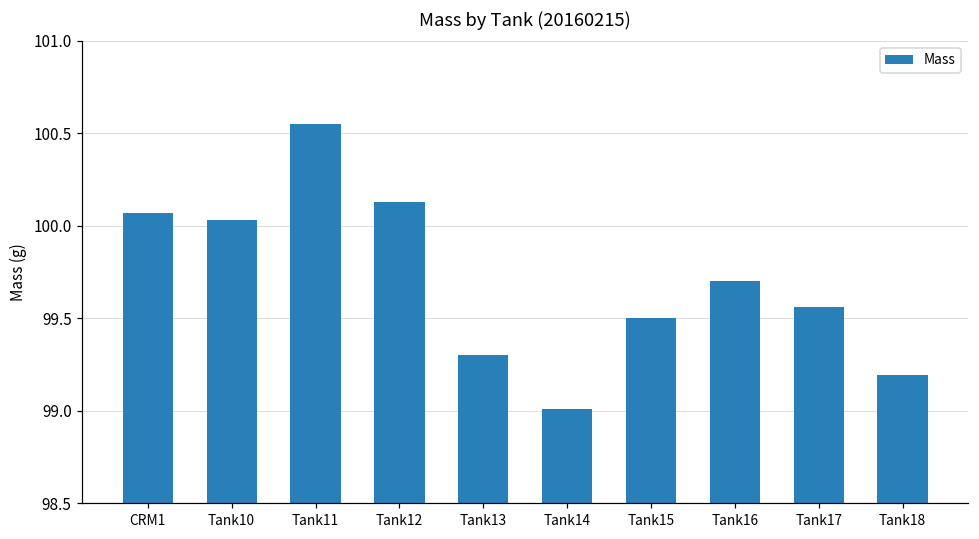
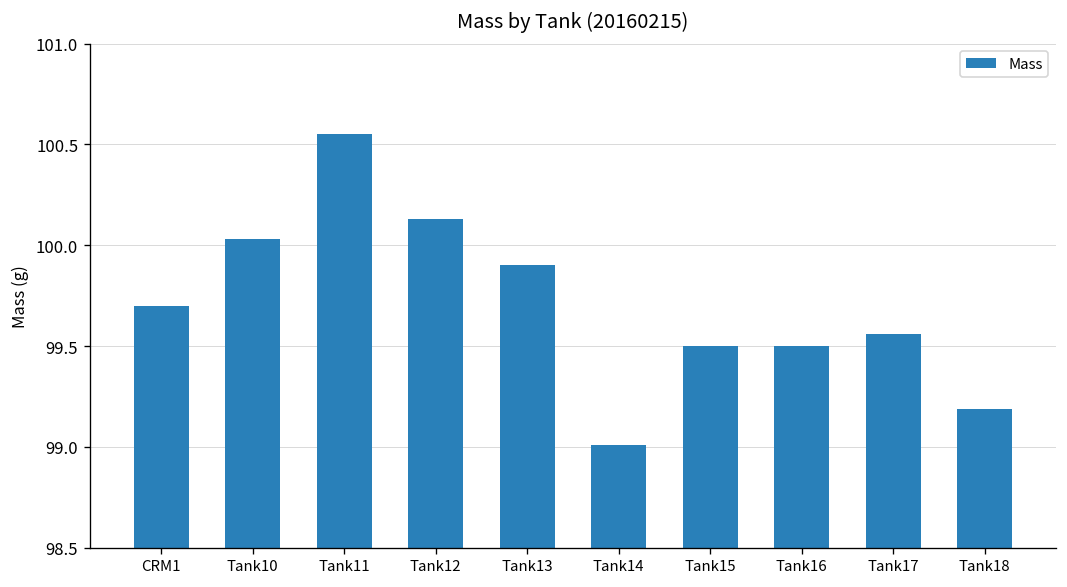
  {
-   "CRM1": 100.07,
+   "CRM1": 99.70,
    "Tank10": 100.03,
    "Tank11": 100.55,
    "Tank12": 100.13,
-   "Tank13": 99.3,
+   "Tank13": 99.9,
    "Tank14": 99.01,
    "Tank15": 99.50,
-   "Tank16": 99.7,
+   "Tank16": 99.5,
    "Tank17": 99.56,
    "Tank18": 99.19
  }
